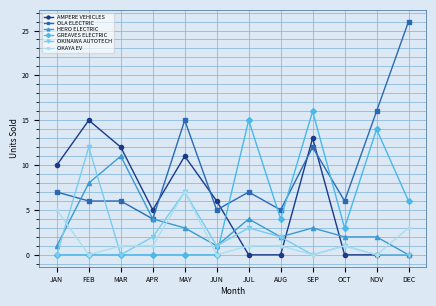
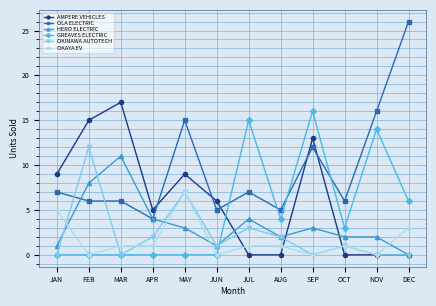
  {
    "AMPERE VEHICLES": {
-     "JAN": 10,
+     "JAN": 9,
      "FEB": 15,
-     "MAR": 12,
+     "MAR": 17,
      "APR": 5,
-     "MAY": 11,
+     "MAY": 9,
      "JUN": 6,
      "JUL": 0,
      "AUG": 0,
      "SEP": 13,
      "OCT": 0
    }
  }
